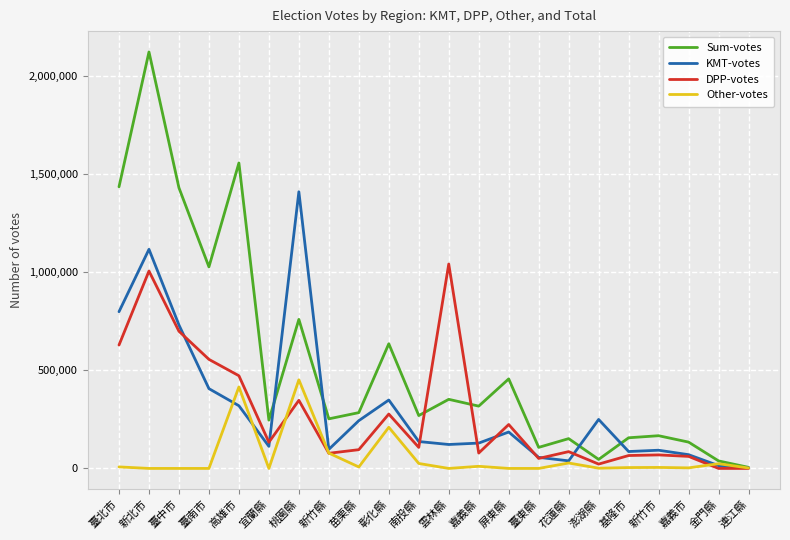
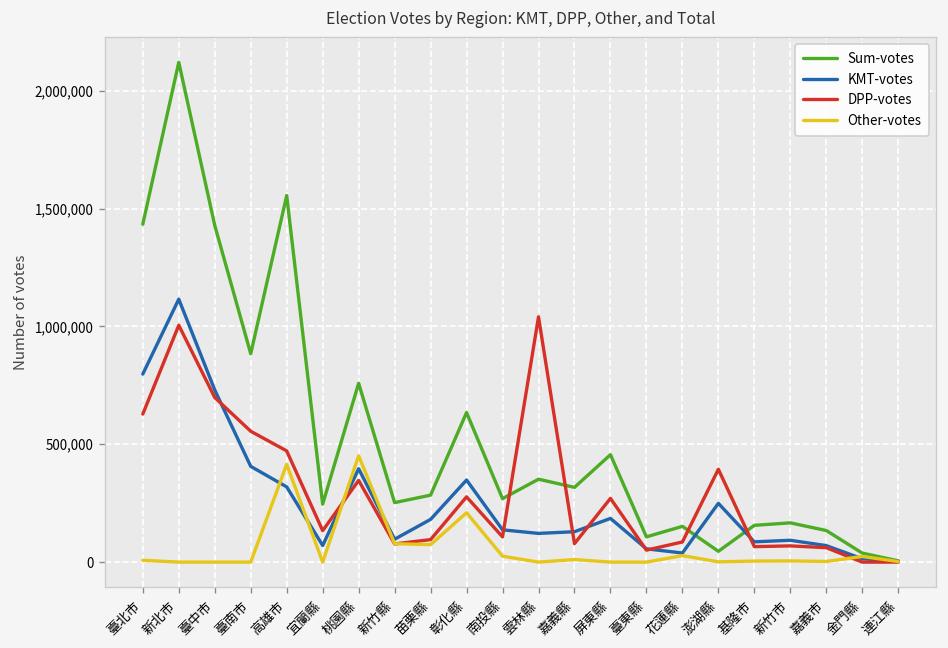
  {
    "Sum-votes": {
      "臺北市": "1,430,000",
      "新北市": "2,120,000",
      "臺中市": "1,430,000",
-     "臺南市": "1,030,000",
+     "臺南市": "880,000",
      "高雄市": "1,560,000",
      "宜蘭縣": "250,000",
      "桃園縣": "760,000",
      "新竹縣": "250,000",
      "苗栗縣": "280,000",
      "彰化縣": "630,000",
      "南投縣": "270,000",
      "雲林縣": "350,000",
      "嘉義縣": "320,000",
      "屏東縣": "460,000",
      "臺東縣": "110,000",
      "花蓮縣": "150,000",
      "澎湖縣": "50,000",
      "基隆市": "160,000",
      "新竹市": "170,000",
      "嘉義市": "130,000",
      "金門縣": "40,000"
    },
    "KMT-votes": {
      "臺北市": "800,000",
      "新北市": "1,120,000",
      "臺中市": "730,000",
      "臺南市": "410,000",
      "高雄市": "320,000",
-     "宜蘭縣": "110,000",
-     "桃園縣": "1,410,000",
+     "宜蘭縣": "70,000",
+     "桃園縣": "400,000",
      "新竹縣": "100,000",
-     "苗栗縣": "240,000",
+     "苗栗縣": "180,000",
      "彰化縣": "350,000",
      "南投縣": "140,000",
      "雲林縣": "120,000",
      "嘉義縣": "130,000",
      "屏東縣": "190,000",
      "澎湖縣": "250,000",
      "基隆市": "90,000",
      "新竹市": "90,000"
    },
    "DPP-votes": {
      "臺北市": "630,000",
      "新北市": "1,000,000",
      "臺中市": "700,000",
      "臺南市": "560,000",
      "高雄市": "470,000",
      "宜蘭縣": "130,000",
      "桃園縣": "350,000",
      "苗栗縣": "100,000",
      "彰化縣": "280,000",
      "南投縣": "110,000",
      "雲林縣": "1,040,000",
      "嘉義縣": "80,000",
-     "屏東縣": "220,000",
+     "屏東縣": "270,000",
      "花蓮縣": "90,000",
-     "澎湖縣": "20,000",
+     "澎湖縣": "390,000",
      "基隆市": "70,000",
      "新竹市": "70,000",
      "金門縣": "0"
    },
    "Other-votes": {
      "臺北市": "10,000",
      "新北市": "0",
      "臺中市": "0",
      "臺南市": "0",
      "高雄市": "410,000",
      "宜蘭縣": "0",
      "桃園縣": "450,000",
-     "苗栗縣": "10,000",
+     "苗栗縣": "70,000",
      "彰化縣": "210,000",
      "南投縣": "30,000",
      "雲林縣": "0",
      "嘉義縣": "10,000",
      "屏東縣": "0",
      "臺東縣": "0",
      "澎湖縣": "0",
      "基隆市": "0",
      "新竹市": "10,000",
      "嘉義市": "0"
    }
  }
